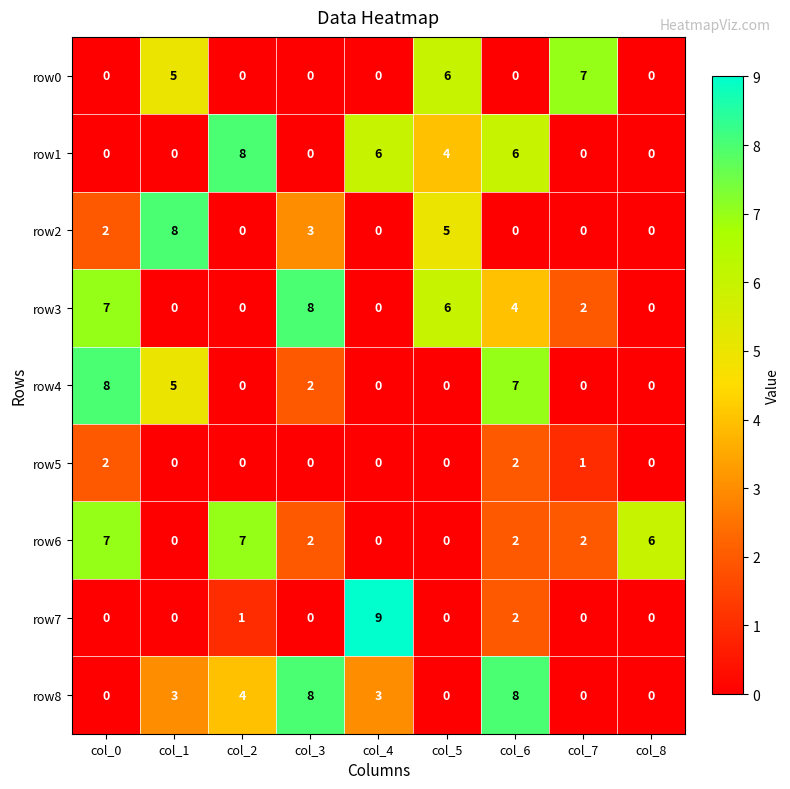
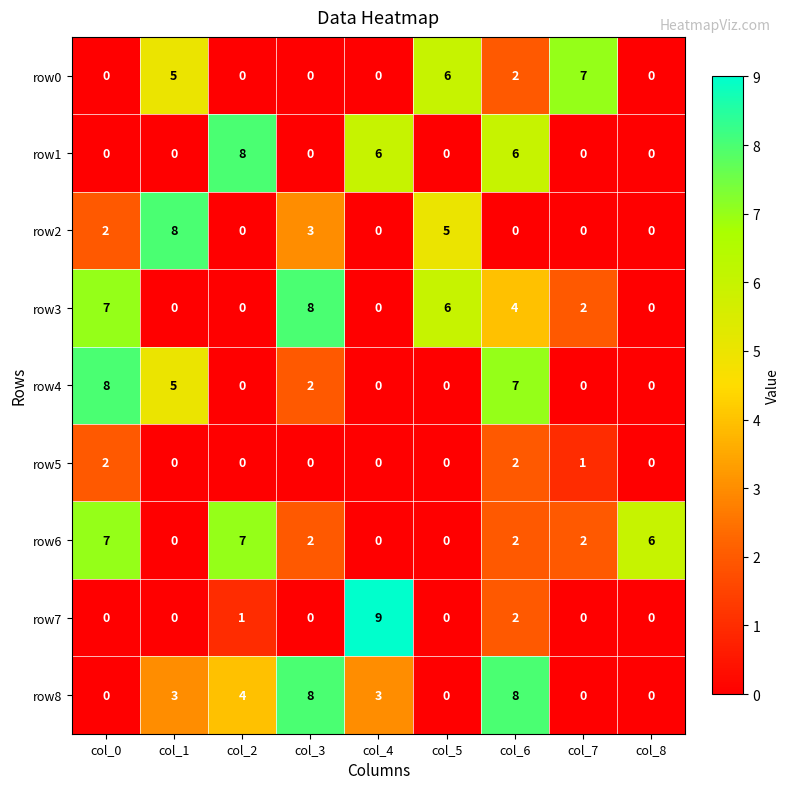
  {
    "row0": {
      "col_0": 0,
      "col_1": 5,
      "col_2": 0,
      "col_3": 0,
      "col_4": 0,
      "col_5": 6,
-     "col_6": 0,
+     "col_6": 2,
      "col_7": 7,
      "col_8": 0
    },
    "row1": {
      "col_0": 0,
      "col_1": 0,
      "col_2": 8,
      "col_3": 0,
      "col_4": 6,
-     "col_5": 4,
+     "col_5": 0,
      "col_6": 6,
      "col_7": 0,
      "col_8": 0
    },
    "row2": {
      "col_0": 2,
      "col_1": 8,
      "col_2": 0,
      "col_3": 3,
      "col_4": 0,
      "col_5": 5,
      "col_6": 0,
      "col_7": 0,
      "col_8": 0
    },
    "row3": {
      "col_0": 7,
      "col_1": 0,
      "col_2": 0,
      "col_3": 8,
      "col_4": 0,
      "col_5": 6,
      "col_6": 4,
      "col_7": 2,
      "col_8": 0
    },
    "row4": {
      "col_0": 8,
      "col_1": 5,
      "col_2": 0,
      "col_3": 2,
      "col_4": 0,
      "col_5": 0,
      "col_6": 7,
      "col_7": 0,
      "col_8": 0
    },
    "row5": {
      "col_0": 2,
      "col_1": 0,
      "col_2": 0,
      "col_3": 0,
      "col_4": 0,
      "col_5": 0,
      "col_6": 2,
      "col_7": 1,
      "col_8": 0
    },
    "row6": {
      "col_0": 7,
      "col_1": 0,
      "col_2": 7,
      "col_3": 2,
      "col_4": 0,
      "col_5": 0,
      "col_6": 2,
      "col_7": 2,
      "col_8": 6
    },
    "row7": {
      "col_0": 0,
      "col_1": 0,
      "col_2": 1,
      "col_3": 0,
      "col_4": 9,
      "col_5": 0,
      "col_6": 2,
      "col_7": 0,
      "col_8": 0
    },
    "row8": {
      "col_0": 0,
      "col_1": 3,
      "col_2": 4,
      "col_3": 8,
      "col_4": 3,
      "col_5": 0,
      "col_6": 8,
      "col_7": 0,
      "col_8": 0
    }
  }
